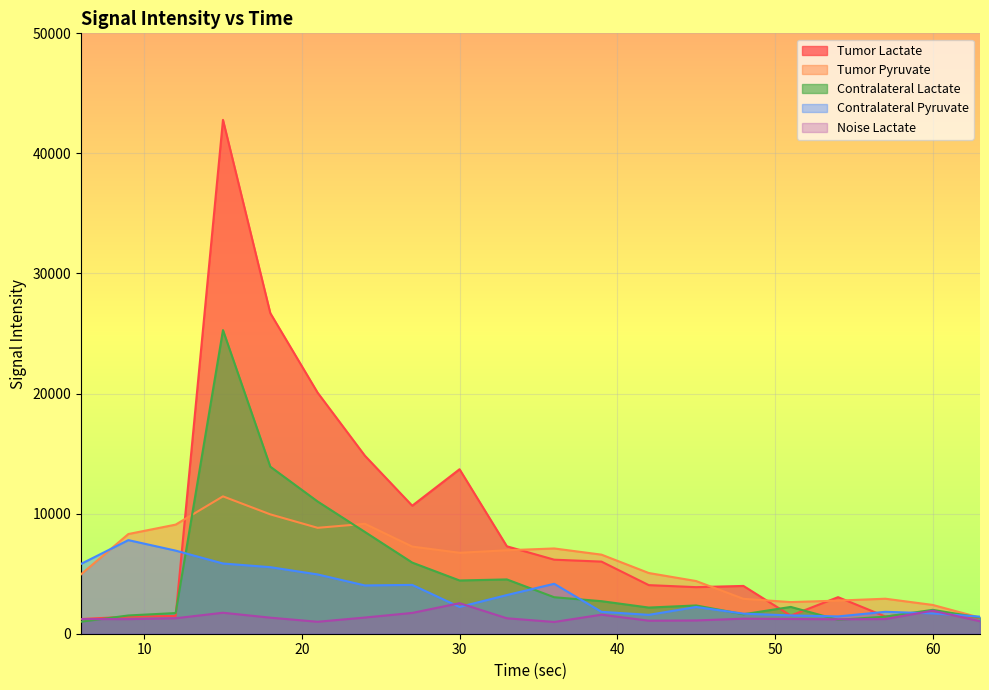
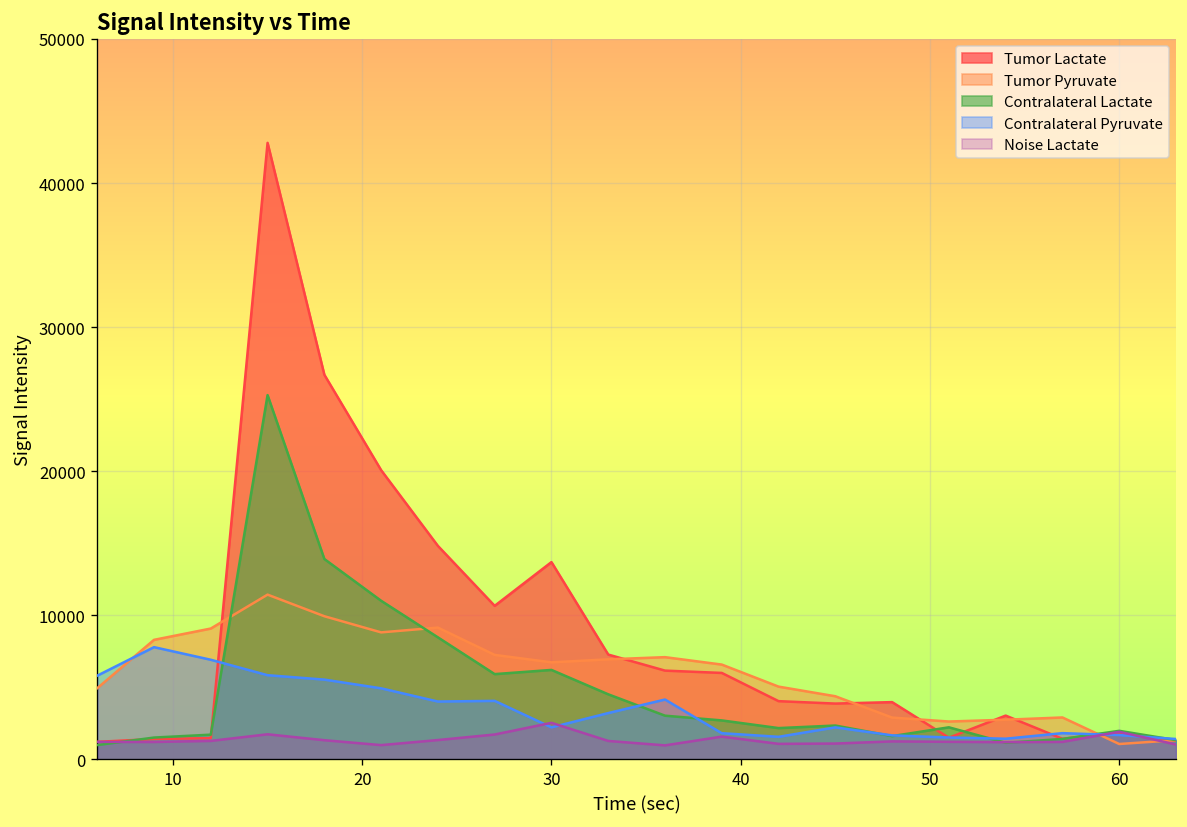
  {
    "Tumor Lactate": {
      "30": 13700
    },
    "Tumor Pyruvate": {
      "30": 6700,
-     "60": 2400
+     "60": 1100
    },
    "Contralateral Lactate": {
-     "30": 4400
+     "30": 6200
    },
    "Contralateral Pyruvate": {
      "30": 2200
    },
    "Noise Lactate": {
      "30": 2500
    }
  }
